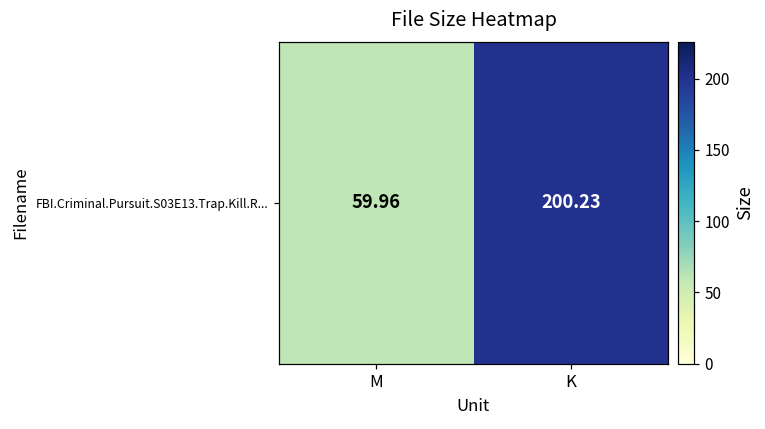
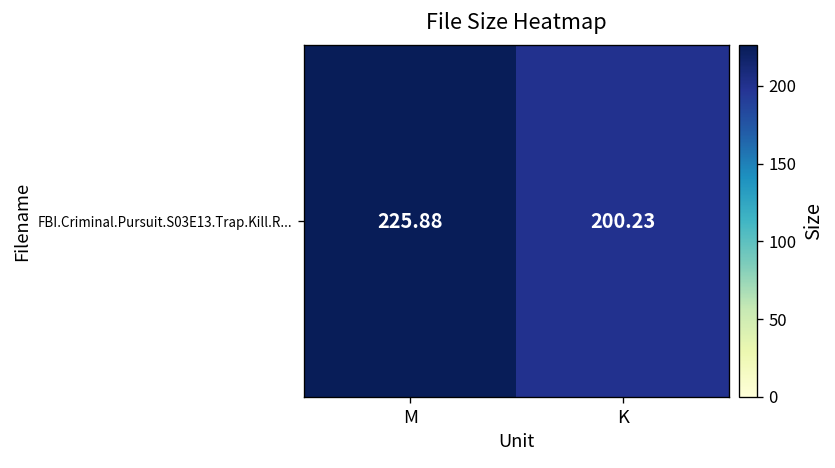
  {
    "FBI.Criminal.Pursuit.S03E13.Trap.Kill.R...": {
-     "M": 59.96,
+     "M": 225.88,
      "K": 200.23
    }
  }
